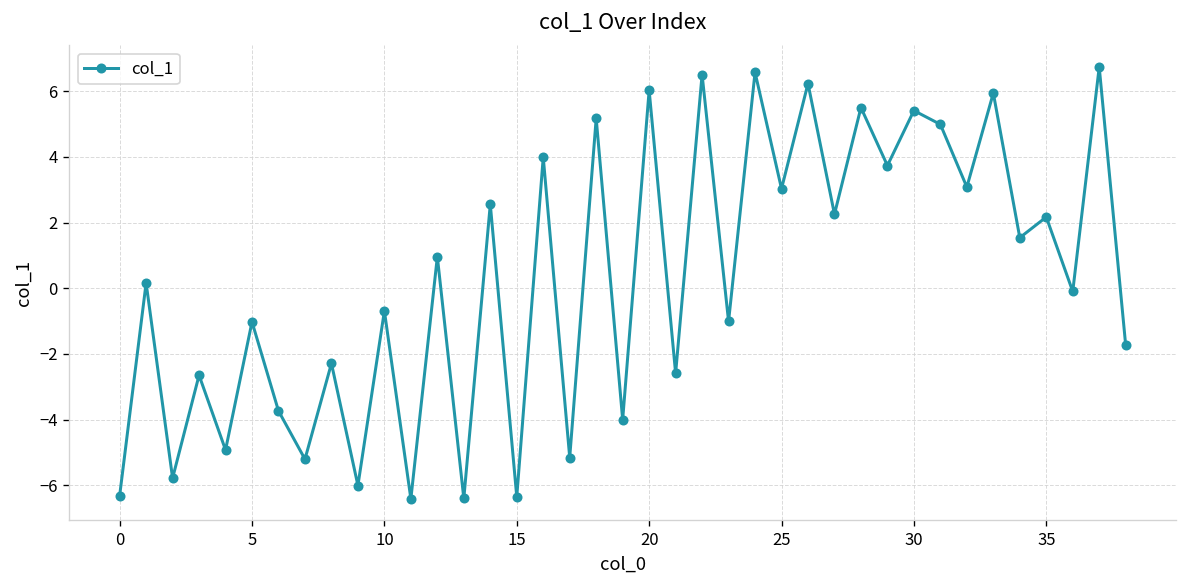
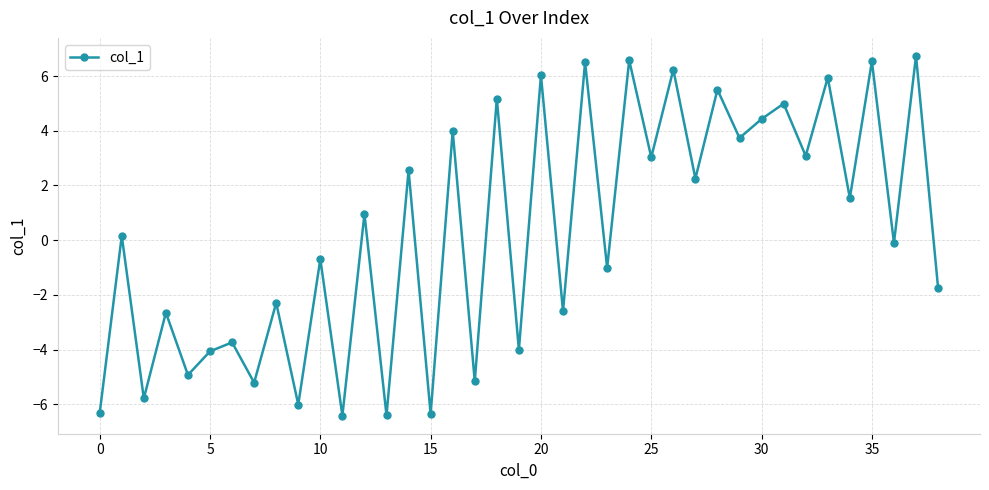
  {
    "0": -6.3,
-   "5": -1.0,
+   "5": -4.1,
    "10": -0.7,
    "15": -6.4,
    "20": 6.0,
    "25": 3.0,
-   "30": 5.4,
-   "35": 2.2
+   "30": 4.4,
+   "35": 6.5
  }
